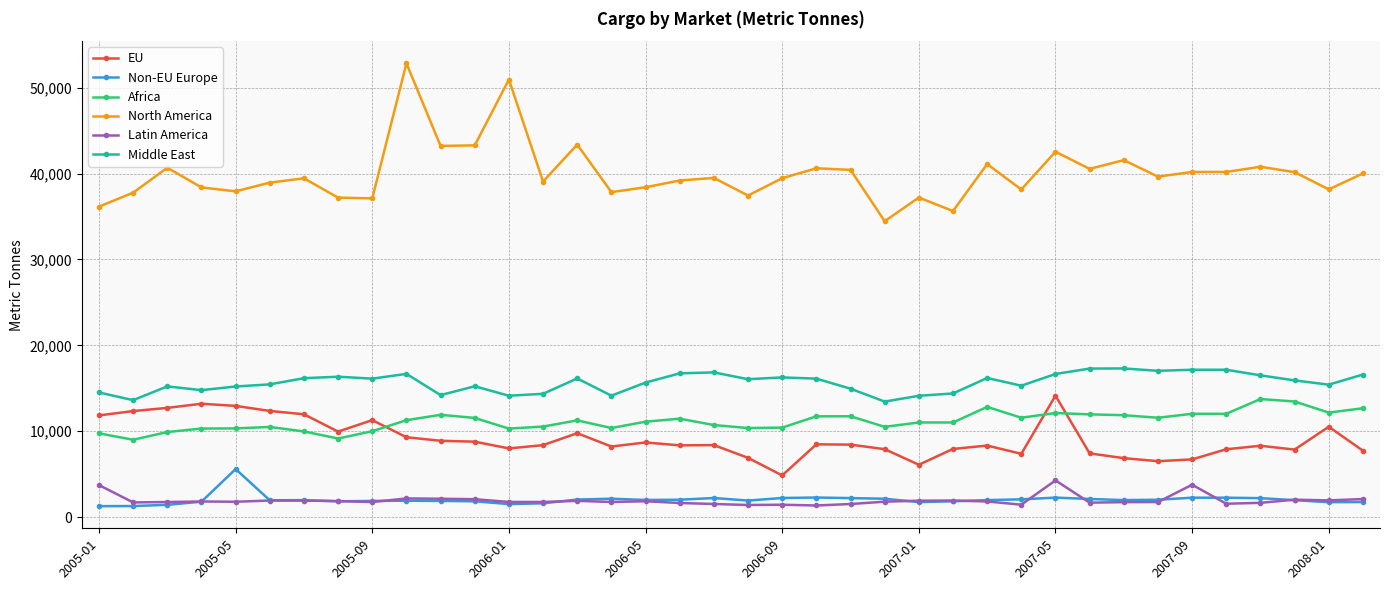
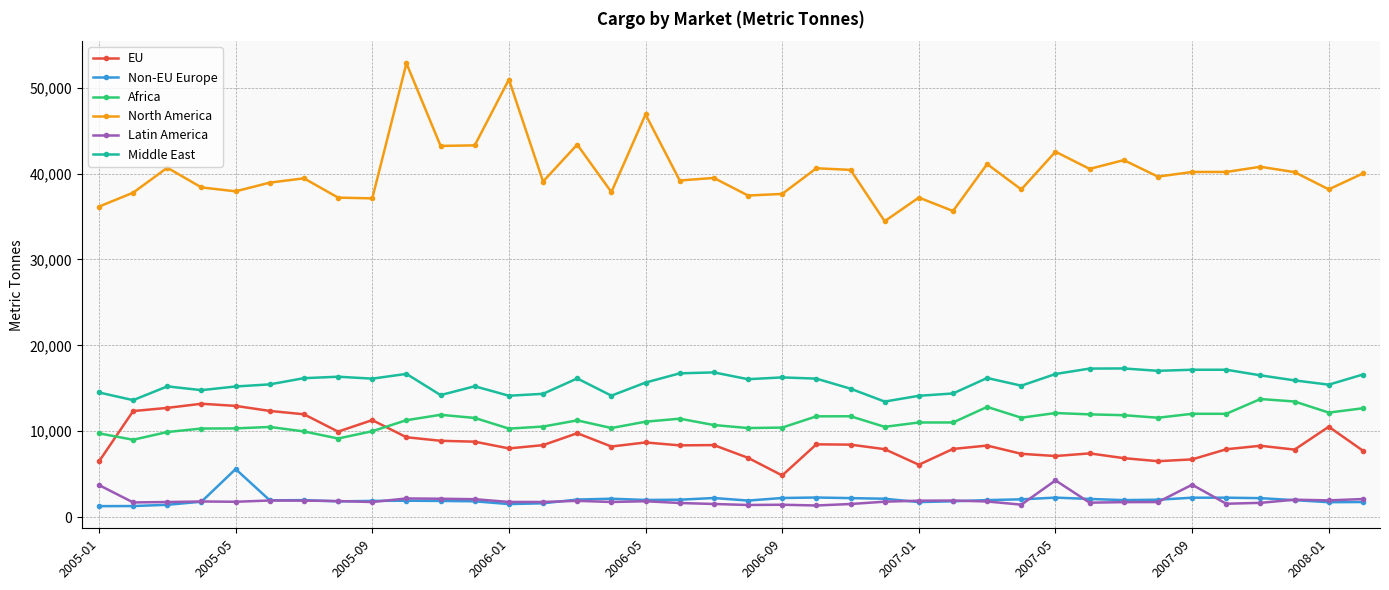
  {
    "EU": {
-     "2005-01": "12,000",
+     "2005-01": "6,000",
      "2005-05": "13,000",
      "2005-09": "11,000",
      "2006-01": "8,000",
      "2006-05": "9,000",
      "2006-09": "5,000",
      "2007-01": "6,000",
-     "2007-05": "14,000",
+     "2007-05": "7,000",
      "2007-09": "7,000",
      "2008-01": "11,000"
    },
    "Non-EU Europe": {
      "2005-01": "1,000",
      "2005-05": "6,000",
      "2006-09": "2,000",
      "2007-05": "2,000",
      "2007-09": "2,000"
    },
    "North America": {
      "2005-01": "36,000",
      "2005-05": "38,000",
      "2005-09": "37,000",
      "2006-01": "51,000",
-     "2006-05": "38,000",
-     "2006-09": "39,000",
+     "2006-05": "47,000",
+     "2006-09": "38,000",
      "2007-01": "37,000",
      "2007-05": "43,000",
      "2007-09": "40,000",
      "2008-01": "38,000"
    },
    "Latin America": {
      "2005-01": "4,000",
      "2005-05": "2,000",
      "2006-09": "1,000",
      "2007-05": "4,000",
      "2007-09": "4,000"
    }
  }
